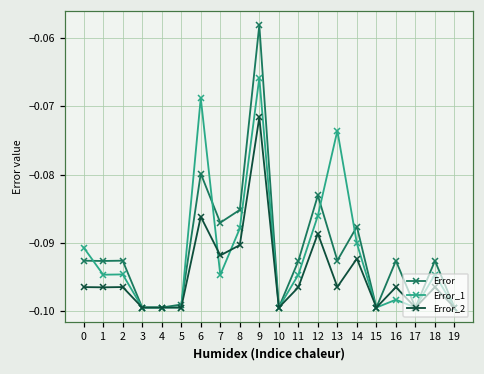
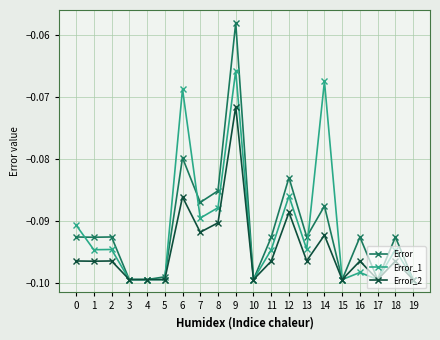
  {
    "Error_1": {
      "0": -0.091,
      "1": -0.095,
      "2": -0.095,
      "6": -0.069,
-     "7": -0.095,
+     "7": -0.090,
      "8": -0.088,
      "9": -0.066,
      "11": -0.095,
      "12": -0.086,
-     "13": -0.074,
-     "14": -0.090,
+     "13": -0.095,
+     "14": -0.068,
      "16": -0.098
    }
  }
